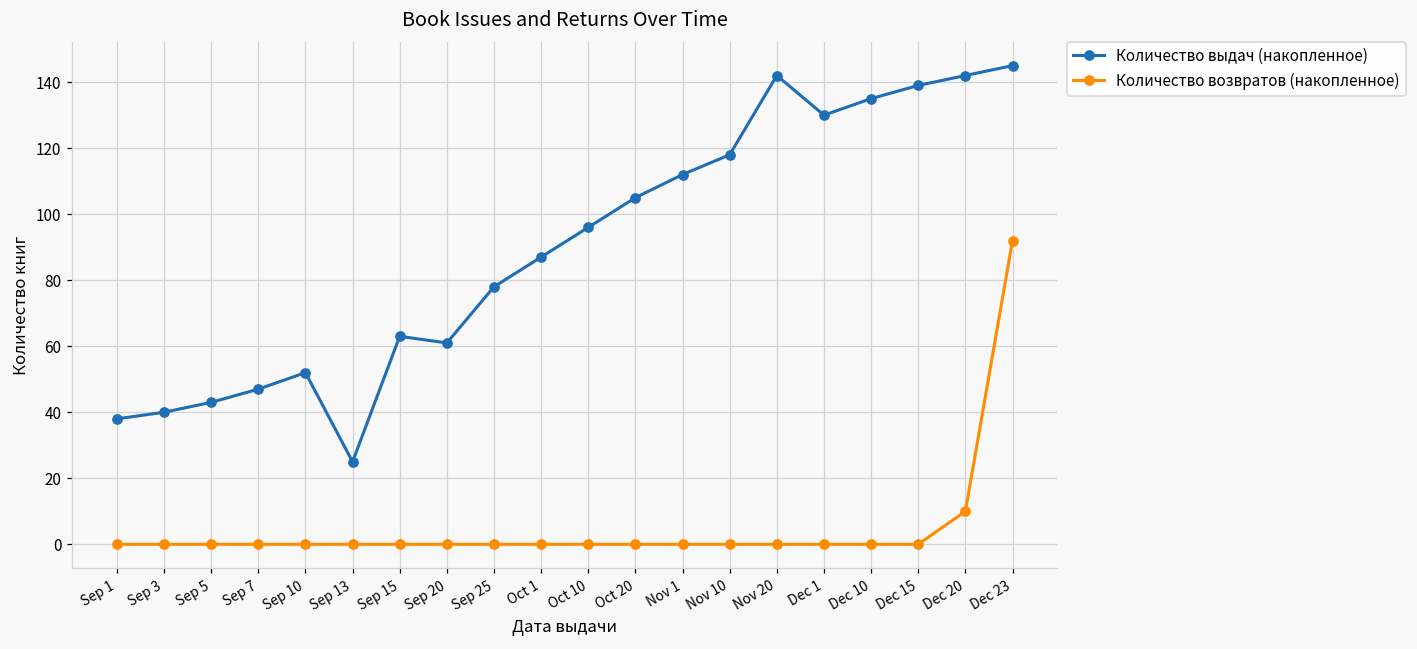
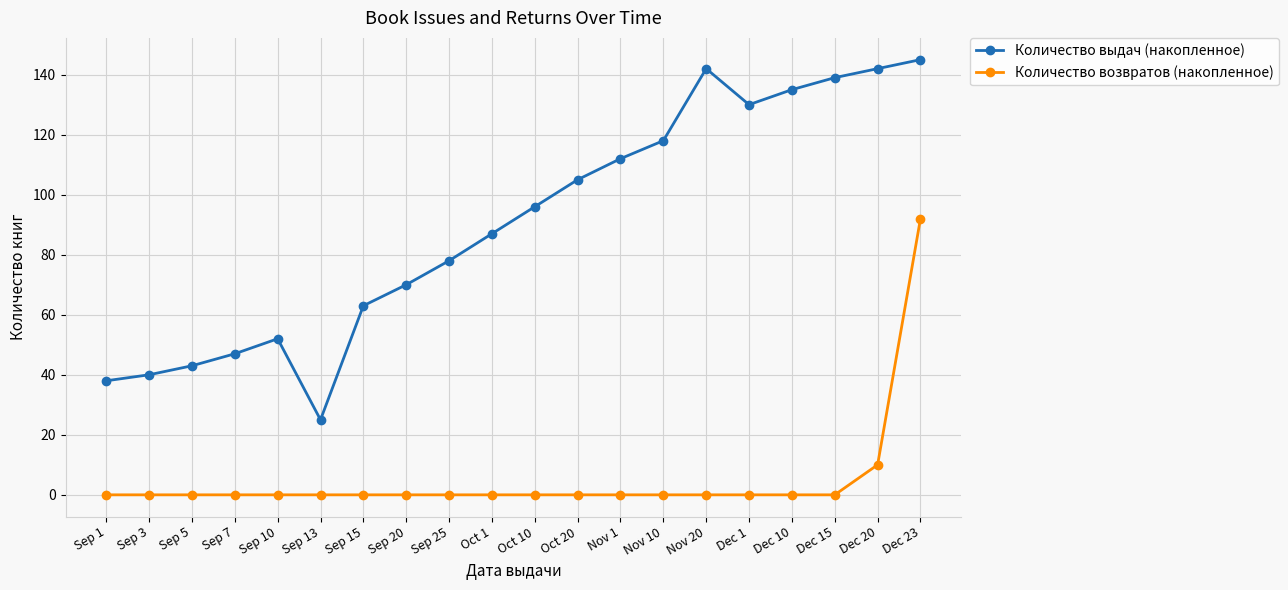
  {
    "Количество выдач (накопленное)": {
      "Sep 1": 38,
      "Sep 3": 40,
      "Sep 5": 43,
      "Sep 7": 47,
      "Sep 10": 52,
      "Sep 13": 25,
      "Sep 15": 63,
-     "Sep 20": 61,
+     "Sep 20": 70,
      "Sep 25": 78,
      "Oct 1": 87,
      "Oct 10": 96,
      "Oct 20": 105,
      "Nov 1": 112,
      "Nov 10": 118,
      "Nov 20": 142,
      "Dec 1": 130,
      "Dec 10": 135,
      "Dec 15": 139,
      "Dec 20": 142,
      "Dec 23": 145
    },
    "Количество возвратов (накопленное)": {
      "Sep 1": 0,
      "Sep 3": 0,
      "Sep 5": 0,
      "Sep 7": 0,
      "Sep 10": 0,
      "Sep 13": 0,
      "Sep 15": 0,
      "Sep 20": 0,
      "Sep 25": 0,
      "Oct 1": 0,
      "Oct 10": 0,
      "Oct 20": 0,
      "Nov 1": 0,
      "Nov 10": 0,
      "Nov 20": 0,
      "Dec 1": 0,
      "Dec 10": 0,
      "Dec 15": 0,
      "Dec 20": 10,
      "Dec 23": 92
    }
  }
